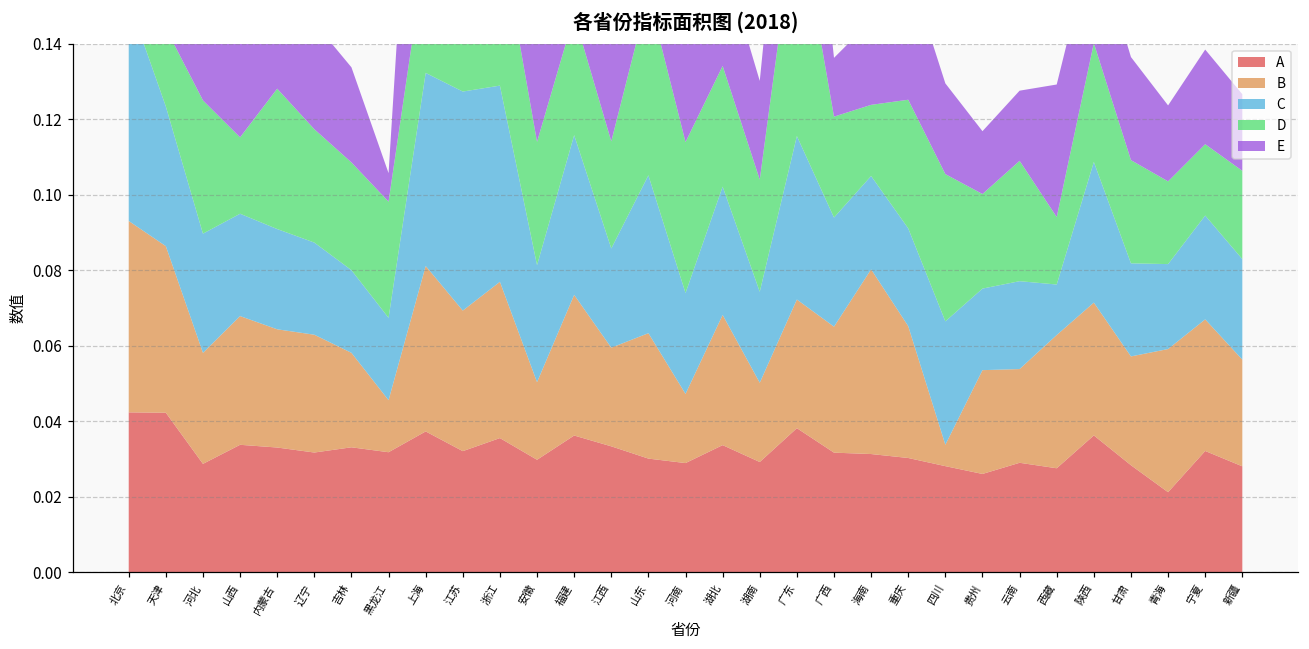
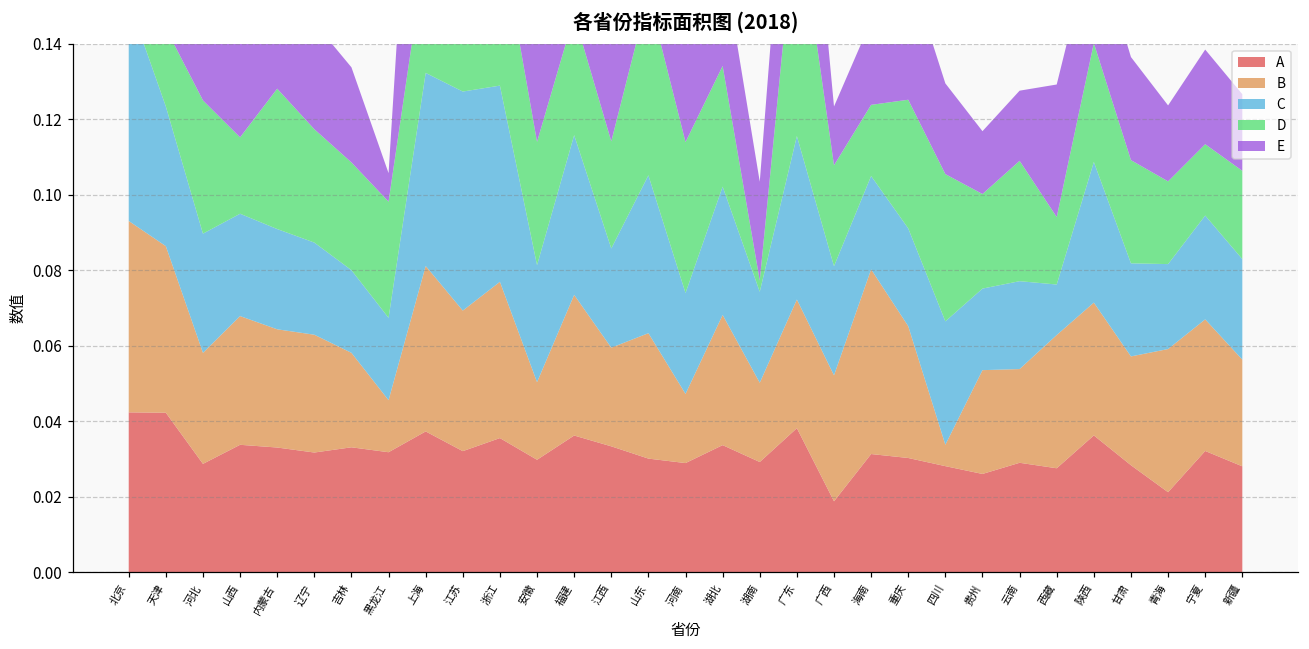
  {
    "A": {
      "北京": 0.042,
      "天津": 0.042,
      "河北": 0.029,
      "山西": 0.034,
      "内蒙古": 0.033,
      "辽宁": 0.032,
      "吉林": 0.033,
      "黑龙江": 0.032,
      "上海": 0.037,
      "江苏": 0.032,
      "浙江": 0.036,
      "安徽": 0.030,
      "福建": 0.036,
      "江西": 0.033,
      "山东": 0.030,
      "河南": 0.029,
      "湖北": 0.034,
      "湖南": 0.029,
      "广东": 0.038,
-     "广西": 0.032,
+     "广西": 0.019,
      "海南": 0.031,
      "重庆": 0.030,
      "四川": 0.028,
      "贵州": 0.026,
      "云南": 0.029,
      "西藏": 0.028,
      "陕西": 0.036,
      "甘肃": 0.028,
      "青海": 0.021,
      "宁夏": 0.032,
      "新疆": 0.028
    },
    "B": {
      "北京": 0.051,
      "天津": 0.044,
      "河北": 0.029,
      "山西": 0.034,
      "内蒙古": 0.031,
      "辽宁": 0.031,
      "吉林": 0.025,
      "黑龙江": 0.014,
      "上海": 0.044,
      "江苏": 0.037,
      "浙江": 0.041,
      "安徽": 0.021,
      "福建": 0.037,
      "江西": 0.026,
      "山东": 0.033,
      "河南": 0.018,
      "湖北": 0.034,
      "湖南": 0.021,
      "广东": 0.034,
      "广西": 0.033,
      "海南": 0.049,
      "重庆": 0.035,
      "四川": 0.006,
      "贵州": 0.027,
      "云南": 0.025,
      "西藏": 0.035,
      "陕西": 0.035,
      "甘肃": 0.029,
      "青海": 0.038,
      "宁夏": 0.035,
      "新疆": 0.028
    },
    "C": {
      "天津": 0.037,
      "河北": 0.032,
      "山西": 0.027,
      "内蒙古": 0.027,
      "辽宁": 0.024,
      "吉林": 0.022,
      "黑龙江": 0.022,
      "上海": 0.051,
      "江苏": 0.058,
      "浙江": 0.052,
      "安徽": 0.031,
      "福建": 0.042,
      "江西": 0.026,
      "山东": 0.042,
      "河南": 0.027,
      "湖北": 0.034,
      "湖南": 0.024,
      "广东": 0.043,
      "广西": 0.029,
      "海南": 0.025,
      "重庆": 0.026,
      "四川": 0.033,
      "贵州": 0.022,
      "云南": 0.023,
      "西藏": 0.013,
      "陕西": 0.037,
      "甘肃": 0.025,
      "青海": 0.022,
      "宁夏": 0.027,
      "新疆": 0.027
    },
    "D": {
      "河北": 0.035,
      "山西": 0.020,
      "内蒙古": 0.037,
      "辽宁": 0.030,
      "吉林": 0.029,
      "黑龙江": 0.031,
      "安徽": 0.033,
      "江西": 0.028,
      "河南": 0.040,
      "湖北": 0.032,
-     "湖南": 0.030,
+     "湖南": 0.003,
      "广西": 0.027,
      "海南": 0.019,
      "重庆": 0.034,
      "四川": 0.039,
      "贵州": 0.025,
      "云南": 0.032,
      "西藏": 0.018,
      "陕西": 0.031,
      "甘肃": 0.027,
      "青海": 0.022,
      "宁夏": 0.019,
      "新疆": 0.023
    },
    "E": {
      "吉林": 0.025,
      "黑龙江": 0.008,
      "河南": 0.026,
      "湖南": 0.026,
      "广西": 0.016,
      "四川": 0.024,
      "贵州": 0.017,
      "云南": 0.019,
      "西藏": 0.035,
      "甘肃": 0.027,
      "青海": 0.020,
      "宁夏": 0.025
    }
  }
